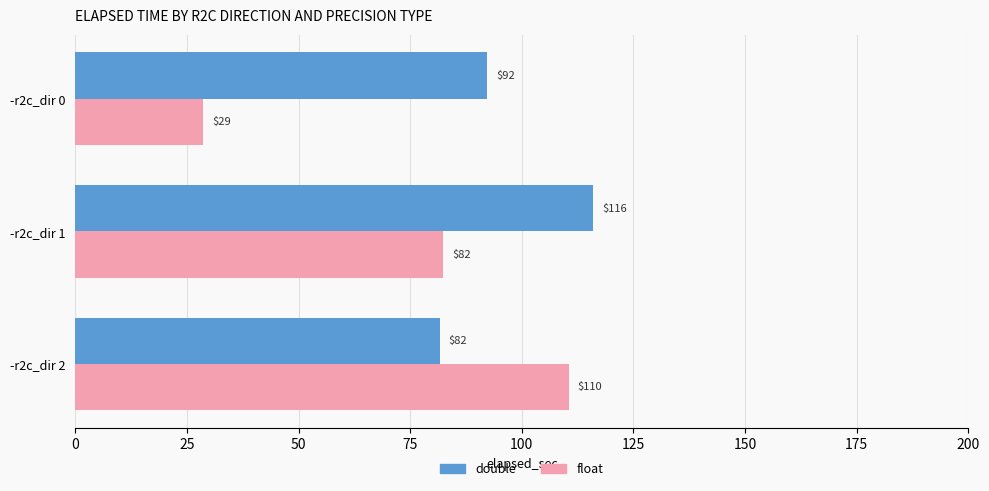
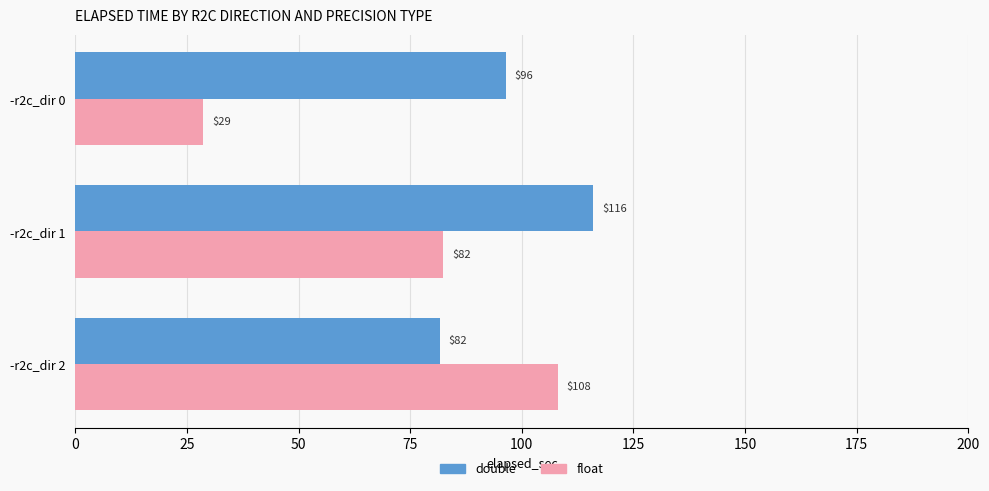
  {
    "double": {
-     "-r2c_dir 0": "$92",
+     "-r2c_dir 0": "$96",
      "-r2c_dir 1": "$116",
      "-r2c_dir 2": "$82"
    },
    "float": {
      "-r2c_dir 0": "$29",
      "-r2c_dir 1": "$82",
-     "-r2c_dir 2": "$110"
+     "-r2c_dir 2": "$108"
    }
  }
